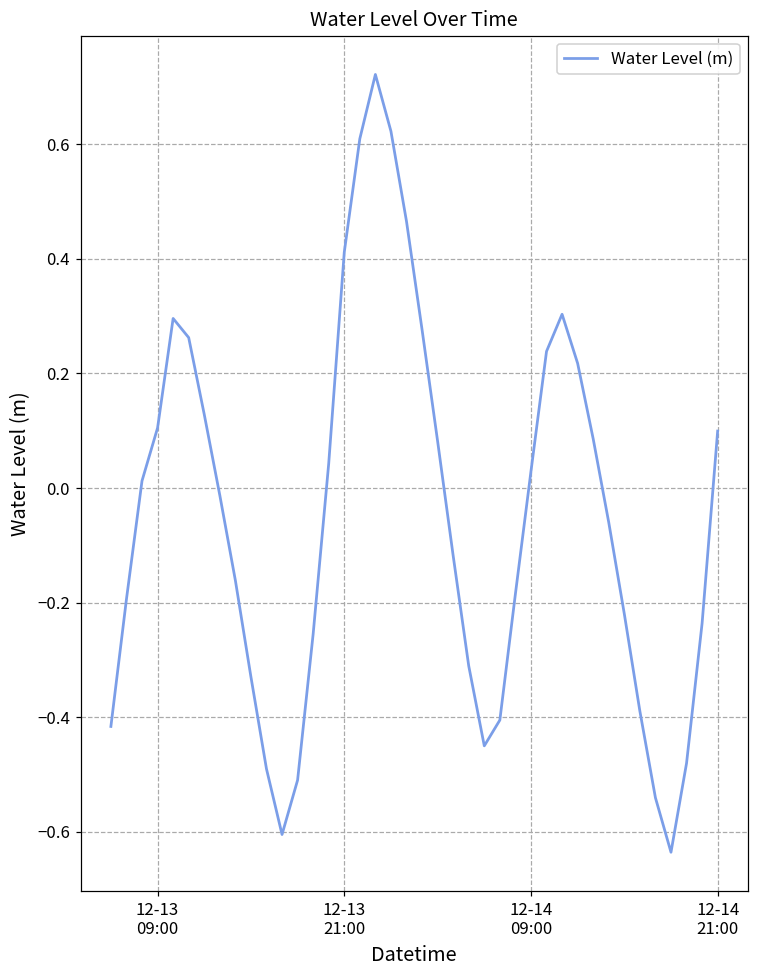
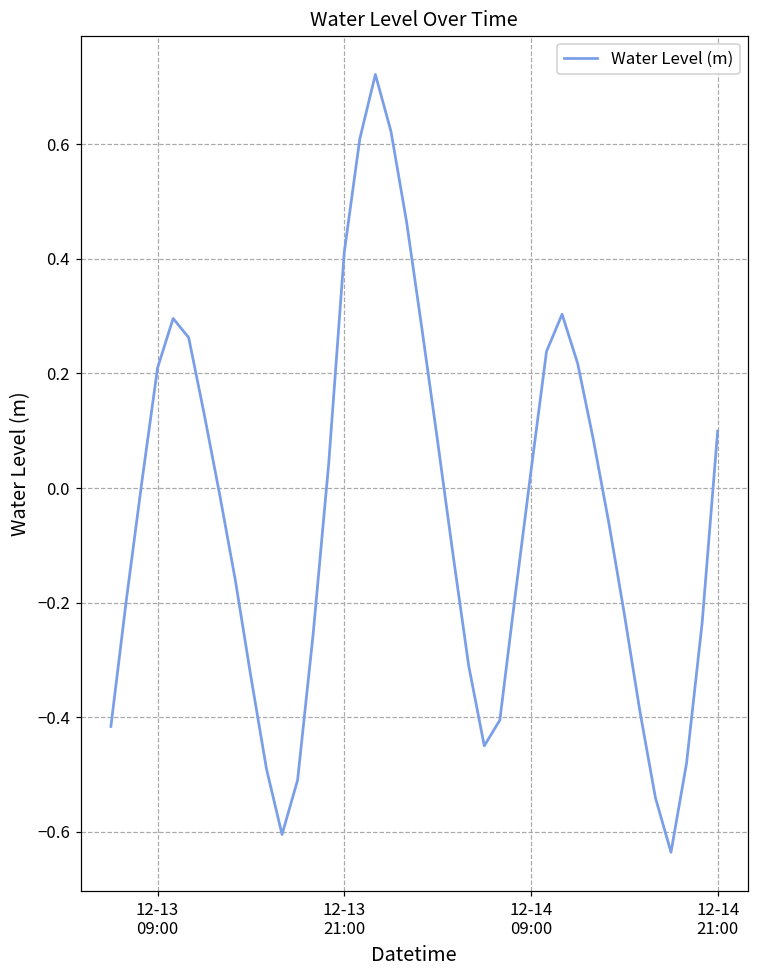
  {
-   "12-13 09:00": 0.10,
+   "12-13 09:00": 0.21,
    "12-13 21:00": 0.41,
    "12-14 09:00": 0.03,
    "12-14 21:00": 0.10
  }
